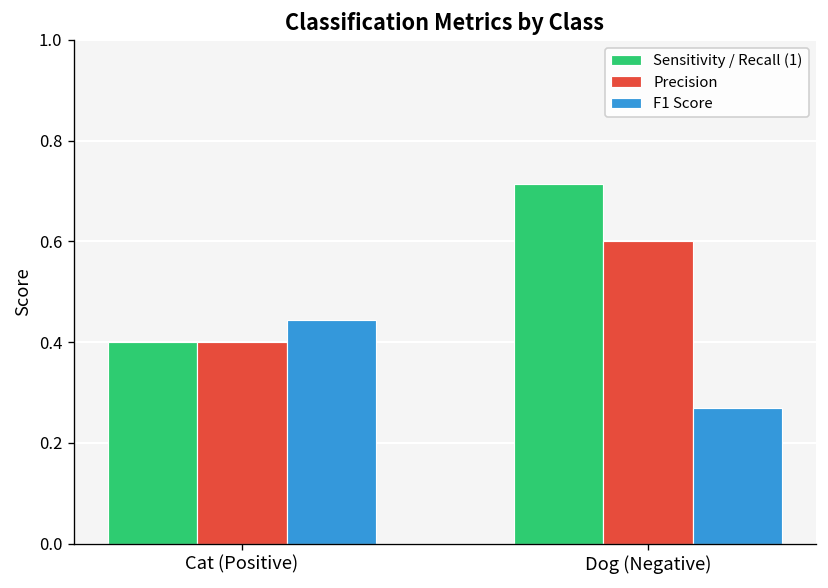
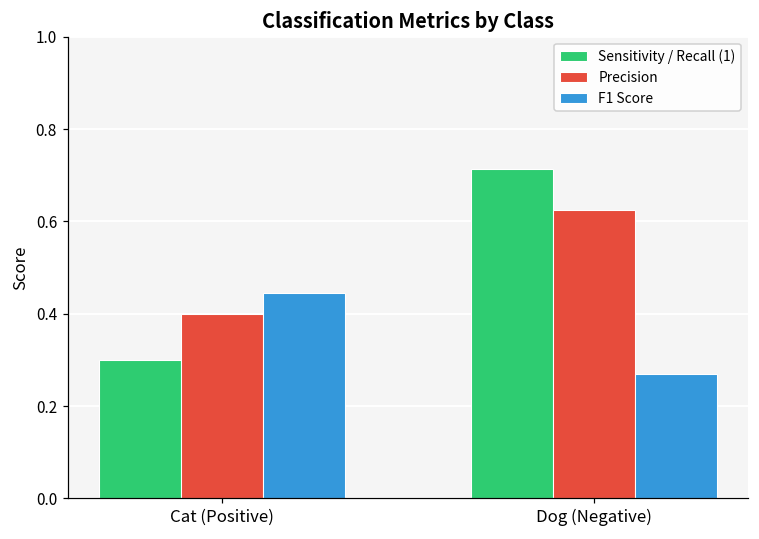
  {
    "Sensitivity / Recall (1)": {
-     "Cat (Positive)": 0.4,
+     "Cat (Positive)": 0.3,
      "Dog (Negative)": 0.71
    },
    "Precision": {
      "Cat (Positive)": 0.40,
-     "Dog (Negative)": 0.60
+     "Dog (Negative)": 0.63
    },
    "F1 Score": {
      "Cat (Positive)": 0.44,
      "Dog (Negative)": 0.27
    }
  }
